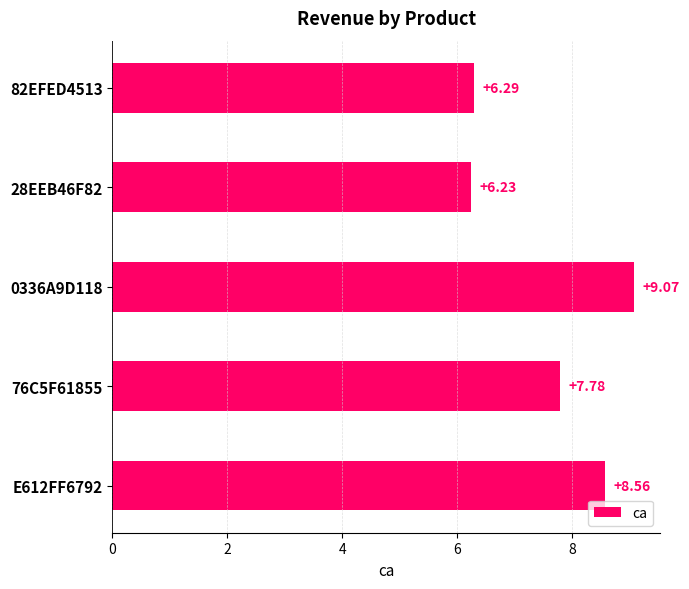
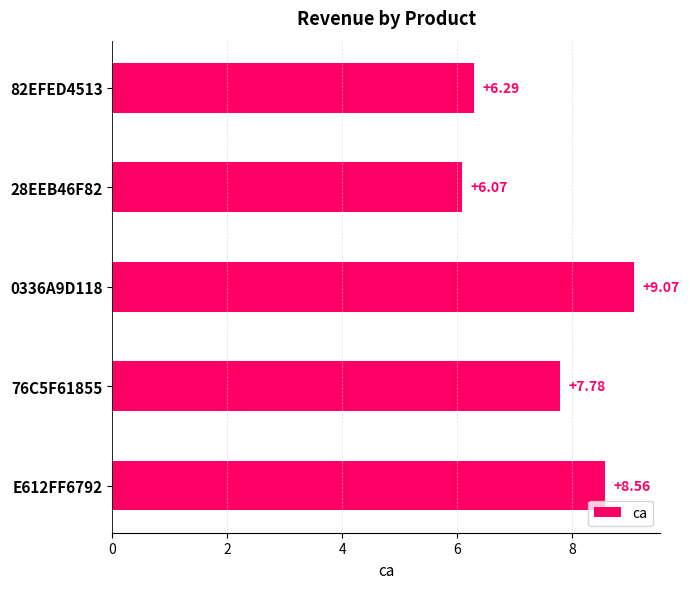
  {
    "82EFED4513": "+6.29",
-   "28EEB46F82": "+6.23",
+   "28EEB46F82": "+6.07",
    "0336A9D118": "+9.07",
    "76C5F61855": "+7.78",
    "E612FF6792": "+8.56"
  }
